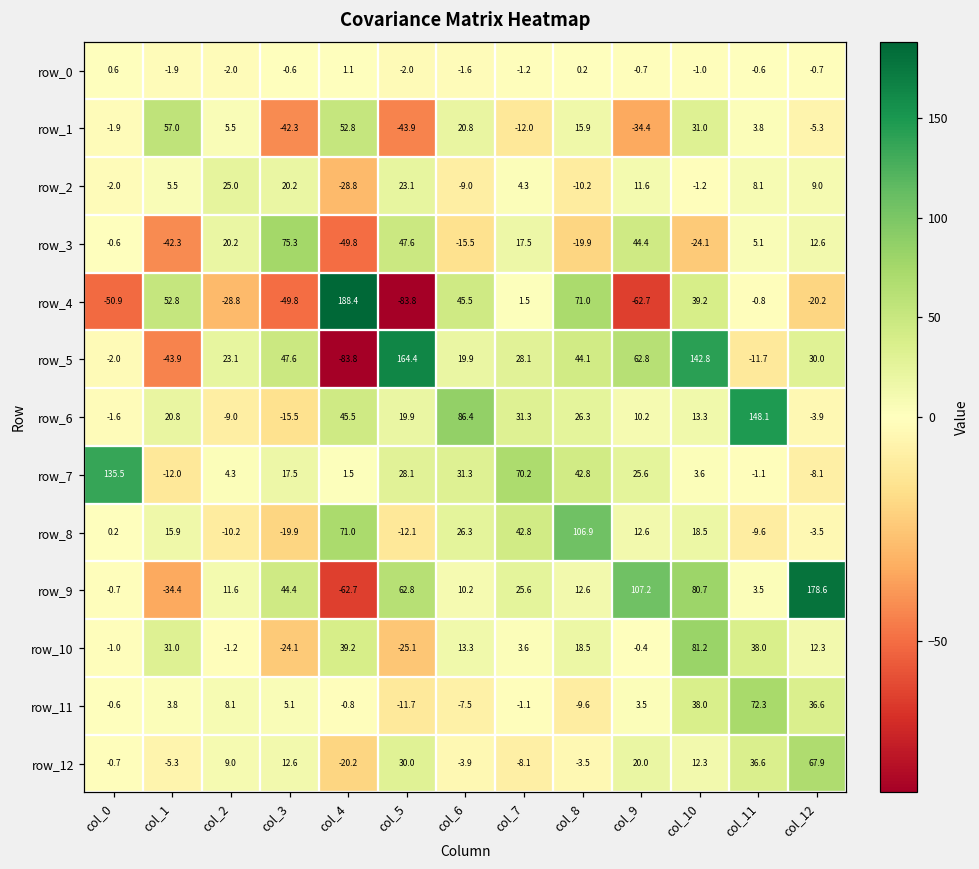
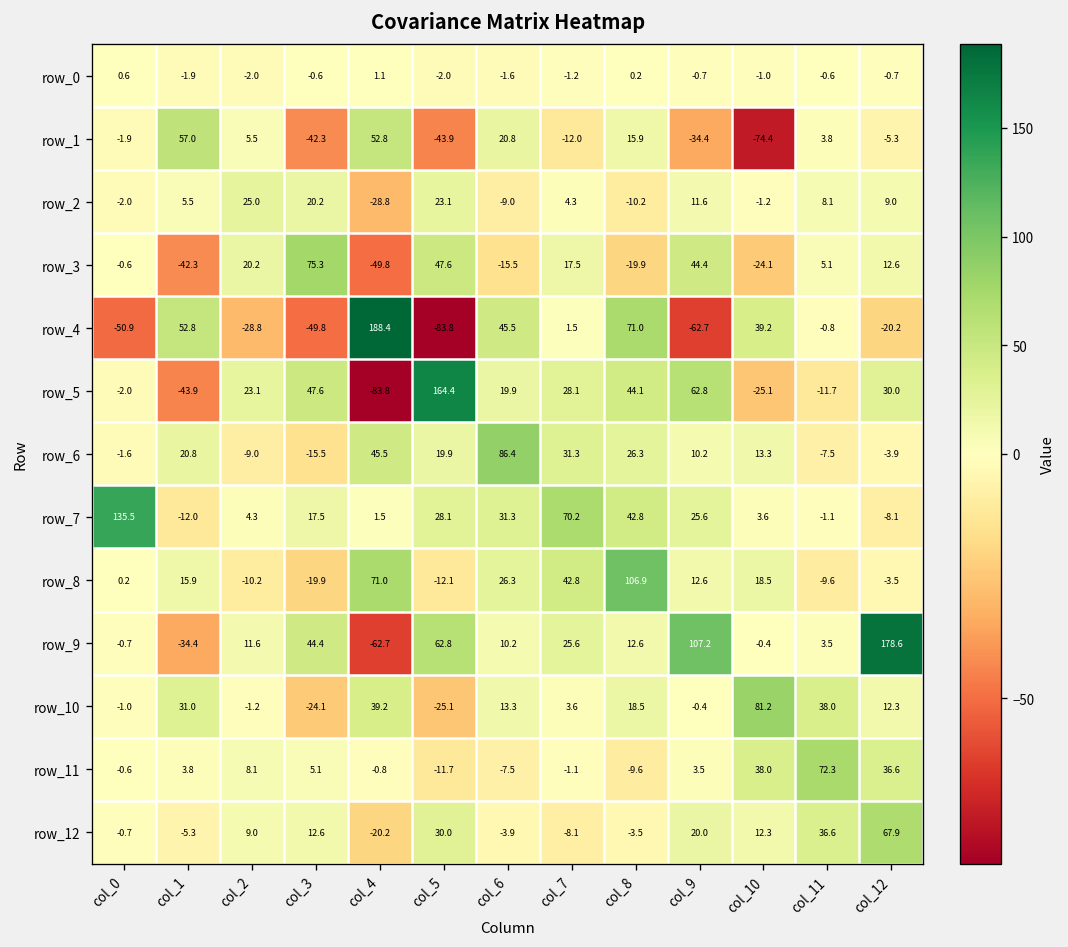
  {
    "row_0": {
      "col_0": 0.6,
      "col_1": -1.9,
      "col_2": -2.0,
      "col_3": -0.6,
      "col_4": 1.1,
      "col_5": -2.0,
      "col_6": -1.6,
      "col_7": -1.2,
      "col_8": 0.2,
      "col_9": -0.7,
      "col_10": -1.0,
      "col_11": -0.6,
      "col_12": -0.7
    },
    "row_1": {
      "col_0": -1.9,
      "col_1": 57.0,
      "col_2": 5.5,
      "col_3": -42.3,
      "col_4": 52.8,
      "col_5": -43.9,
      "col_6": 20.8,
      "col_7": -12.0,
      "col_8": 15.9,
      "col_9": -34.4,
-     "col_10": 31.0,
+     "col_10": -74.4,
      "col_11": 3.8,
      "col_12": -5.3
    },
    "row_2": {
      "col_0": -2.0,
      "col_1": 5.5,
      "col_2": 25.0,
      "col_3": 20.2,
      "col_4": -28.8,
      "col_5": 23.1,
      "col_6": -9.0,
      "col_7": 4.3,
      "col_8": -10.2,
      "col_9": 11.6,
      "col_10": -1.2,
      "col_11": 8.1,
      "col_12": 9.0
    },
    "row_3": {
      "col_0": -0.6,
      "col_1": -42.3,
      "col_2": 20.2,
      "col_3": 75.3,
      "col_4": -49.8,
      "col_5": 47.6,
      "col_6": -15.5,
      "col_7": 17.5,
      "col_8": -19.9,
      "col_9": 44.4,
      "col_10": -24.1,
      "col_11": 5.1,
      "col_12": 12.6
    },
    "row_4": {
      "col_0": -50.9,
      "col_1": 52.8,
      "col_2": -28.8,
      "col_3": -49.8,
      "col_4": 188.4,
      "col_5": -83.8,
      "col_6": 45.5,
      "col_7": 1.5,
      "col_8": 71.0,
      "col_9": -62.7,
      "col_10": 39.2,
      "col_11": -0.8,
      "col_12": -20.2
    },
    "row_5": {
      "col_0": -2.0,
      "col_1": -43.9,
      "col_2": 23.1,
      "col_3": 47.6,
      "col_4": -83.8,
      "col_5": 164.4,
      "col_6": 19.9,
      "col_7": 28.1,
      "col_8": 44.1,
      "col_9": 62.8,
-     "col_10": 142.8,
+     "col_10": -25.1,
      "col_11": -11.7,
      "col_12": 30.0
    },
    "row_6": {
      "col_0": -1.6,
      "col_1": 20.8,
      "col_2": -9.0,
      "col_3": -15.5,
      "col_4": 45.5,
      "col_5": 19.9,
      "col_6": 86.4,
      "col_7": 31.3,
      "col_8": 26.3,
      "col_9": 10.2,
      "col_10": 13.3,
-     "col_11": 148.1,
+     "col_11": -7.5,
      "col_12": -3.9
    },
    "row_7": {
      "col_0": 135.5,
      "col_1": -12.0,
      "col_2": 4.3,
      "col_3": 17.5,
      "col_4": 1.5,
      "col_5": 28.1,
      "col_6": 31.3,
      "col_7": 70.2,
      "col_8": 42.8,
      "col_9": 25.6,
      "col_10": 3.6,
      "col_11": -1.1,
      "col_12": -8.1
    },
    "row_8": {
      "col_0": 0.2,
      "col_1": 15.9,
      "col_2": -10.2,
      "col_3": -19.9,
      "col_4": 71.0,
      "col_5": -12.1,
      "col_6": 26.3,
      "col_7": 42.8,
      "col_8": 106.9,
      "col_9": 12.6,
      "col_10": 18.5,
      "col_11": -9.6,
      "col_12": -3.5
    },
    "row_9": {
      "col_0": -0.7,
      "col_1": -34.4,
      "col_2": 11.6,
      "col_3": 44.4,
      "col_4": -62.7,
      "col_5": 62.8,
      "col_6": 10.2,
      "col_7": 25.6,
      "col_8": 12.6,
      "col_9": 107.2,
-     "col_10": 80.7,
+     "col_10": -0.4,
      "col_11": 3.5,
      "col_12": 178.6
    },
    "row_10": {
      "col_0": -1.0,
      "col_1": 31.0,
      "col_2": -1.2,
      "col_3": -24.1,
      "col_4": 39.2,
      "col_5": -25.1,
      "col_6": 13.3,
      "col_7": 3.6,
      "col_8": 18.5,
      "col_9": -0.4,
      "col_10": 81.2,
      "col_11": 38.0,
      "col_12": 12.3
    },
    "row_11": {
      "col_0": -0.6,
      "col_1": 3.8,
      "col_2": 8.1,
      "col_3": 5.1,
      "col_4": -0.8,
      "col_5": -11.7,
      "col_6": -7.5,
      "col_7": -1.1,
      "col_8": -9.6,
      "col_9": 3.5,
      "col_10": 38.0,
      "col_11": 72.3,
      "col_12": 36.6
    },
    "row_12": {
      "col_0": -0.7,
      "col_1": -5.3,
      "col_2": 9.0,
      "col_3": 12.6,
      "col_4": -20.2,
      "col_5": 30.0,
      "col_6": -3.9,
      "col_7": -8.1,
      "col_8": -3.5,
      "col_9": 20.0,
      "col_10": 12.3,
      "col_11": 36.6,
      "col_12": 67.9
    }
  }
